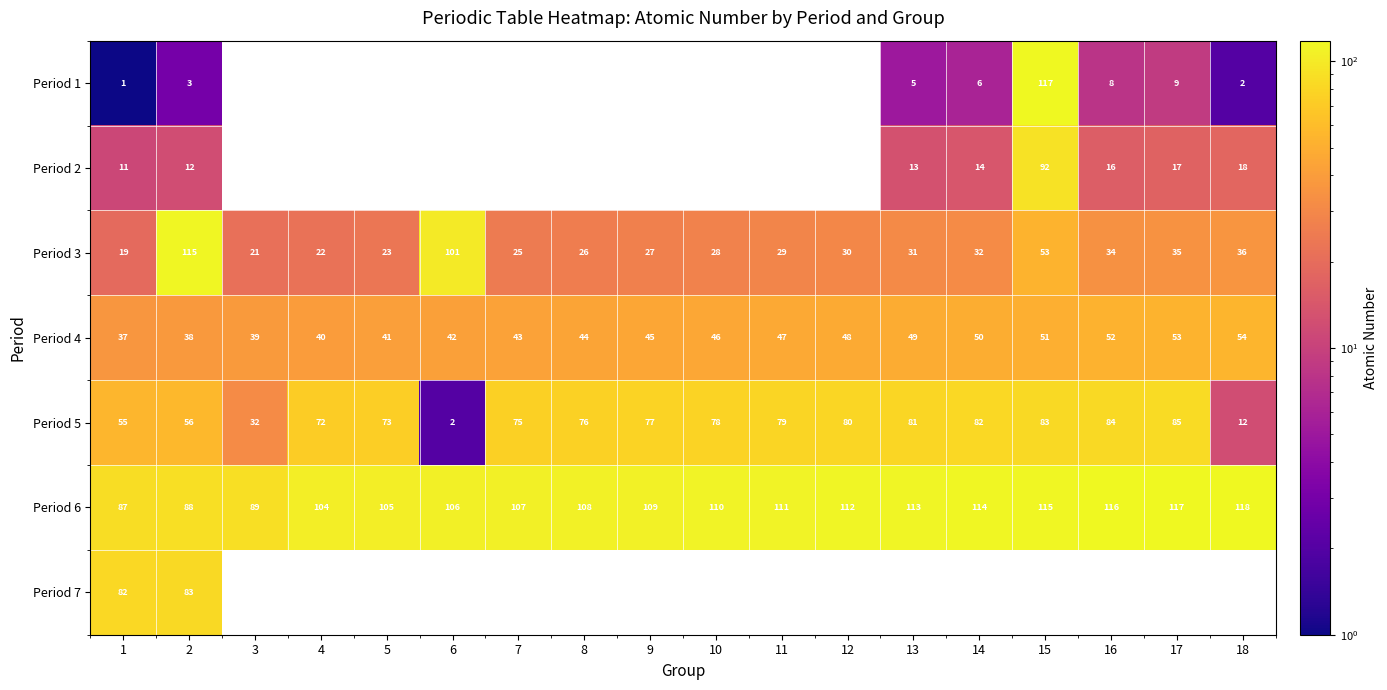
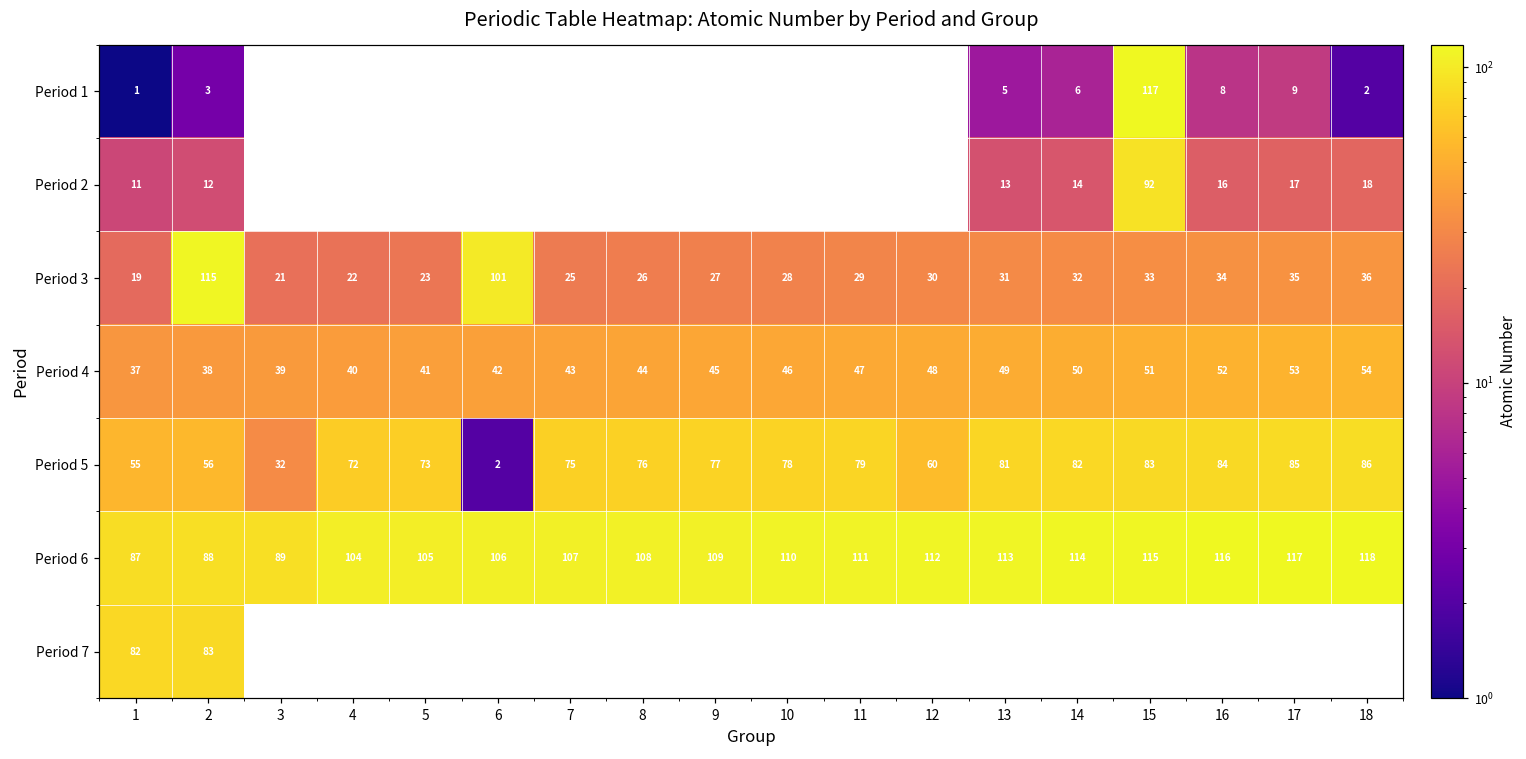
  {
    "Period 1": {
      "1": 1,
      "2": 3,
      "13": 5,
      "14": 6,
      "15": 117,
      "16": 8,
      "17": 9,
      "18": 2
    },
    "Period 2": {
      "1": 11,
      "2": 12,
      "13": 13,
      "14": 14,
      "15": 92,
      "16": 16,
      "17": 17,
      "18": 18
    },
    "Period 3": {
      "1": 19,
      "2": 115,
      "3": 21,
      "4": 22,
      "5": 23,
      "6": 101,
      "7": 25,
      "8": 26,
      "9": 27,
      "10": 28,
      "11": 29,
      "12": 30,
      "13": 31,
      "14": 32,
-     "15": 53,
+     "15": 33,
      "16": 34,
      "17": 35,
      "18": 36
    },
    "Period 4": {
      "1": 37,
      "2": 38,
      "3": 39,
      "4": 40,
      "5": 41,
      "6": 42,
      "7": 43,
      "8": 44,
      "9": 45,
      "10": 46,
      "11": 47,
      "12": 48,
      "13": 49,
      "14": 50,
      "15": 51,
      "16": 52,
      "17": 53,
      "18": 54
    },
    "Period 5": {
      "1": 55,
      "2": 56,
      "3": 32,
      "4": 72,
      "5": 73,
      "6": 2,
      "7": 75,
      "8": 76,
      "9": 77,
      "10": 78,
      "11": 79,
-     "12": 80,
+     "12": 60,
      "13": 81,
      "14": 82,
      "15": 83,
      "16": 84,
      "17": 85,
-     "18": 12
+     "18": 86
    },
    "Period 6": {
      "1": 87,
      "2": 88,
      "3": 89,
      "4": 104,
      "5": 105,
      "6": 106,
      "7": 107,
      "8": 108,
      "9": 109,
      "10": 110,
      "11": 111,
      "12": 112,
      "13": 113,
      "14": 114,
      "15": 115,
      "16": 116,
      "17": 117,
      "18": 118
    },
    "Period 7": {
      "1": 82,
      "2": 83
    }
  }
